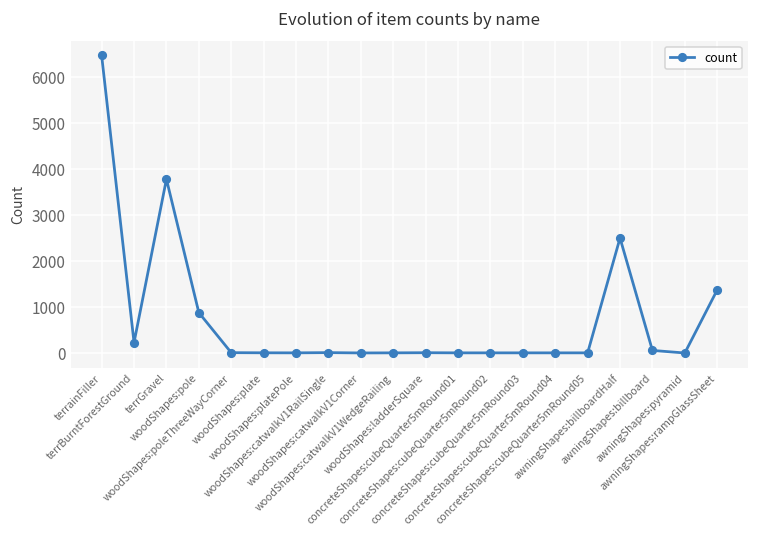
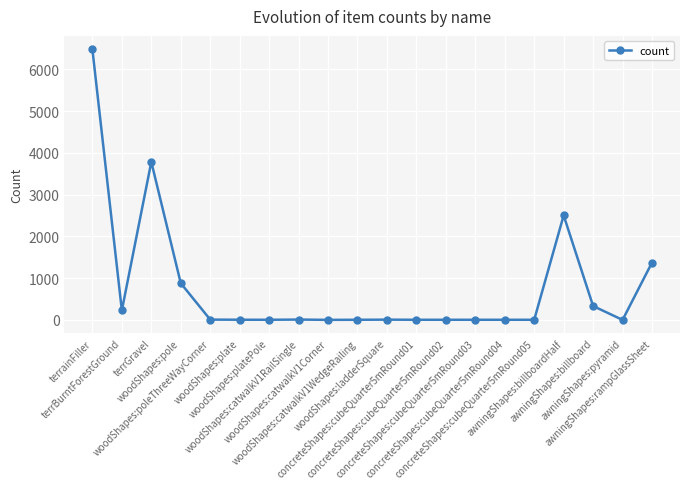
  {
    "terrainFiller": 6500,
    "terrBurntForestGround": 200,
    "terrGravel": 3800,
    "woodShapes:pole": 900,
    "woodShapes:poleThreeWayCorner": 0,
    "woodShapes:plate": 0,
    "woodShapes:platePole": 0,
    "woodShapes:catwalkV1RailSingle": 0,
    "woodShapes:catwalkV1Corner": 0,
    "woodShapes:catwalkV1WedgeRailing": 0,
    "woodShapes:ladderSquare": 0,
    "concreteShapes:cubeQuarter5mRound01": 0,
    "concreteShapes:cubeQuarter5mRound02": 0,
    "concreteShapes:cubeQuarter5mRound03": 0,
    "concreteShapes:cubeQuarter5mRound04": 0,
    "concreteShapes:cubeQuarter5mRound05": 0,
    "awningShapes:billboardHalf": 2500,
-   "awningShapes:billboard": 100,
+   "awningShapes:billboard": 300,
    "awningShapes:pyramid": 0,
    "awningShapes:rampGlassSheet": 1400
  }
